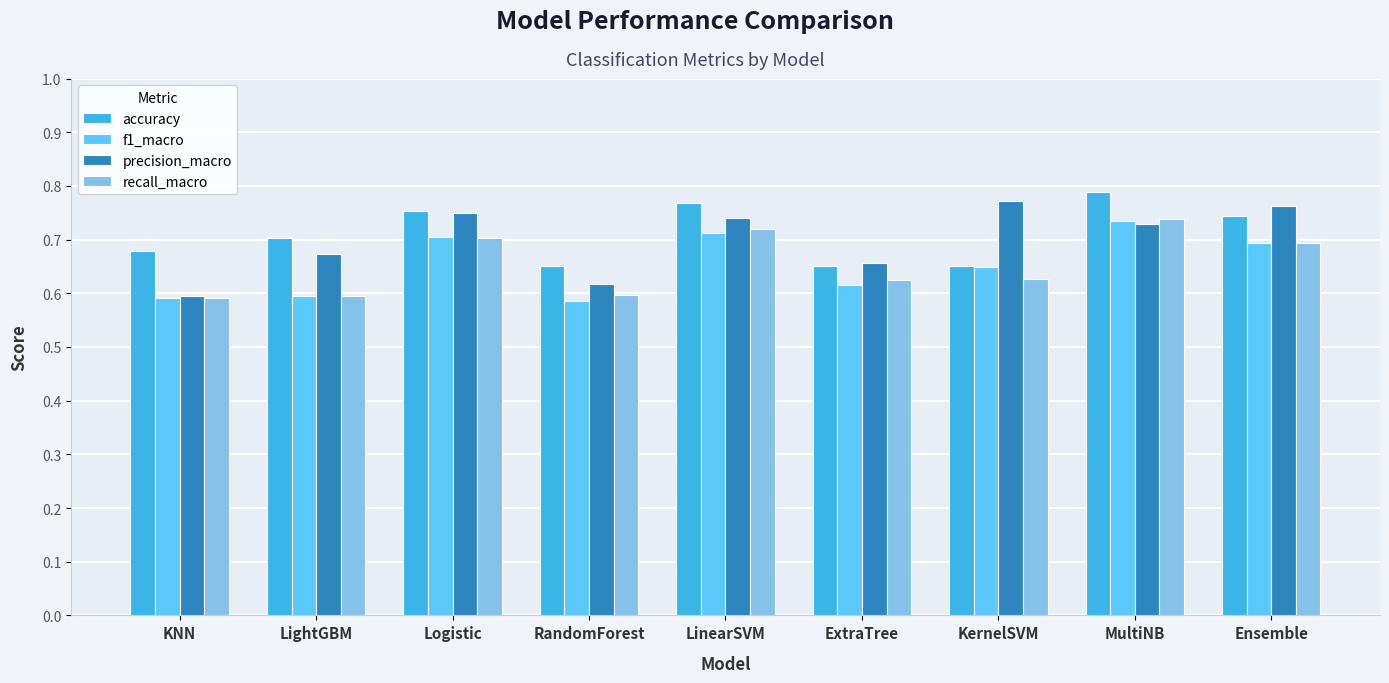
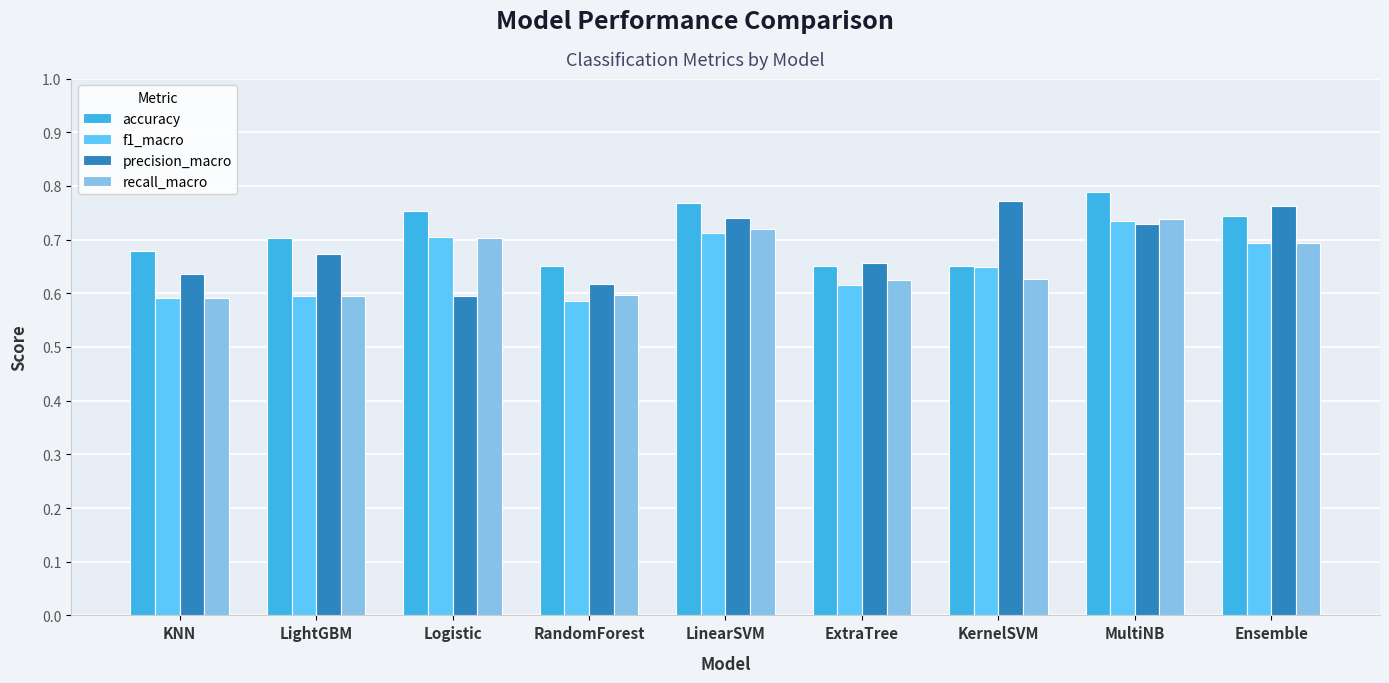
  {
    "precision_macro": {
-     "KNN": 0.60,
+     "KNN": 0.64,
      "LightGBM": 0.67,
-     "Logistic": 0.75,
+     "Logistic": 0.59,
      "RandomForest": 0.62,
      "LinearSVM": 0.74,
      "ExtraTree": 0.66,
      "KernelSVM": 0.77,
      "MultiNB": 0.73,
      "Ensemble": 0.76
    }
  }
